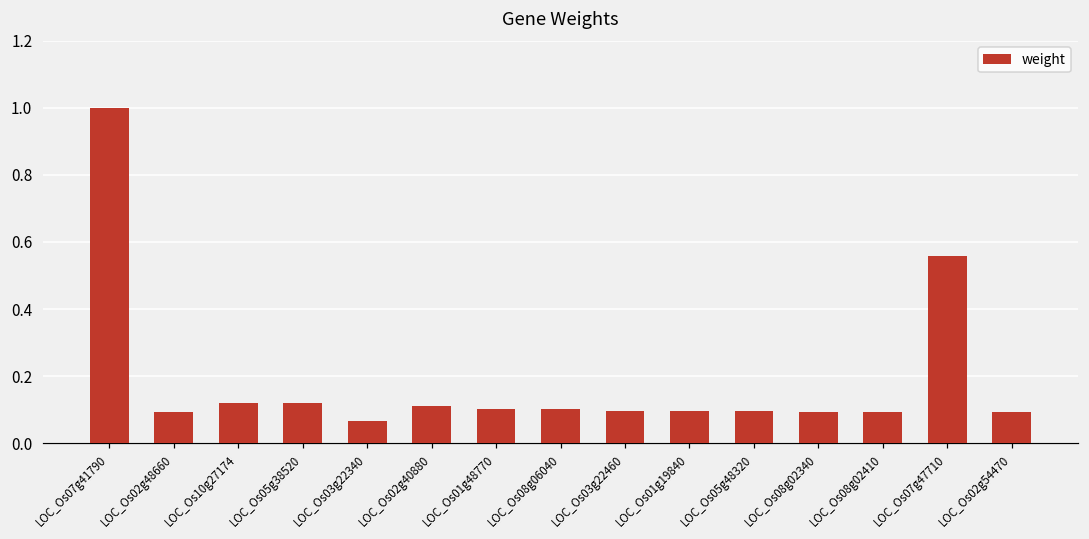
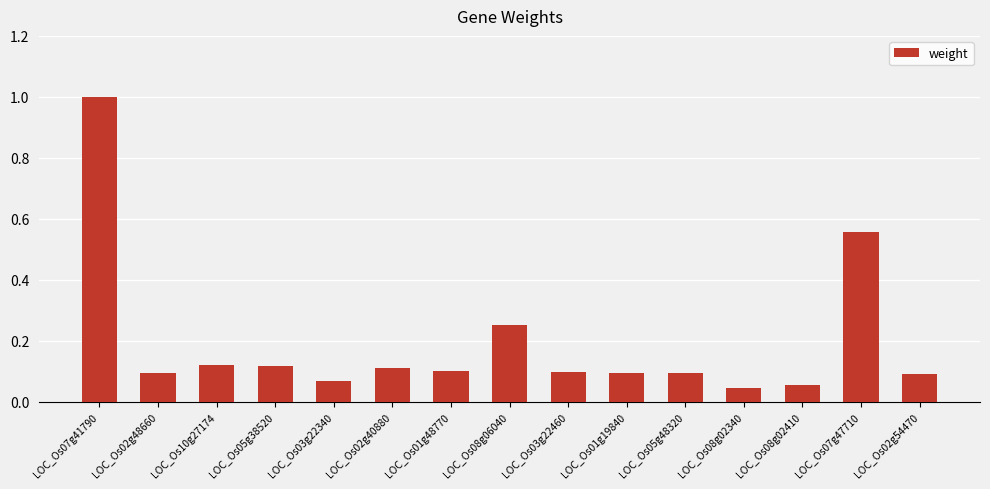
  {
    "LOC_Os07g41790": 1.00,
    "LOC_Os02g48660": 0.09,
    "LOC_Os10g27174": 0.12,
    "LOC_Os05g38520": 0.12,
    "LOC_Os03g22340": 0.07,
    "LOC_Os02g40880": 0.11,
    "LOC_Os01g48770": 0.10,
-   "LOC_Os08g06040": 0.10,
+   "LOC_Os08g06040": 0.25,
    "LOC_Os03g22460": 0.10,
    "LOC_Os01g19840": 0.10,
    "LOC_Os05g48320": 0.09,
-   "LOC_Os08g02340": 0.09,
-   "LOC_Os08g02410": 0.09,
+   "LOC_Os08g02340": 0.04,
+   "LOC_Os08g02410": 0.05,
    "LOC_Os07g47710": 0.56,
    "LOC_Os02g54470": 0.09
  }
